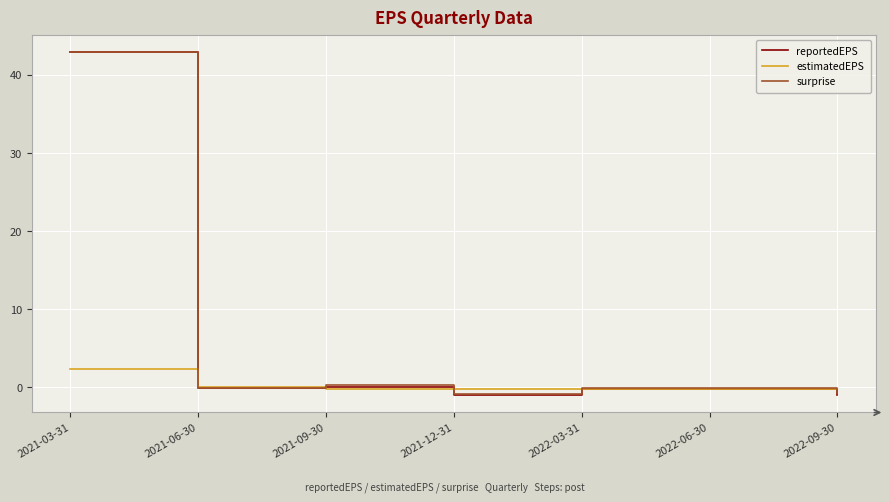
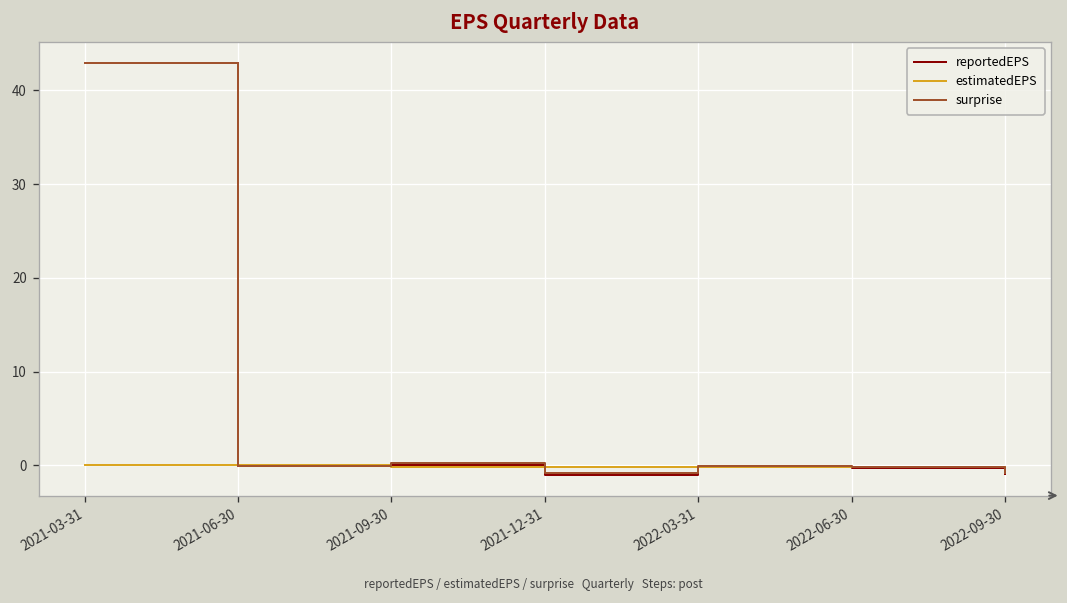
  {
    "estimatedEPS": {
-     "2021-03-31": 2,
+     "2021-03-31": 0,
      "2021-12-31": 0,
      "2022-09-30": 0
    }
  }
